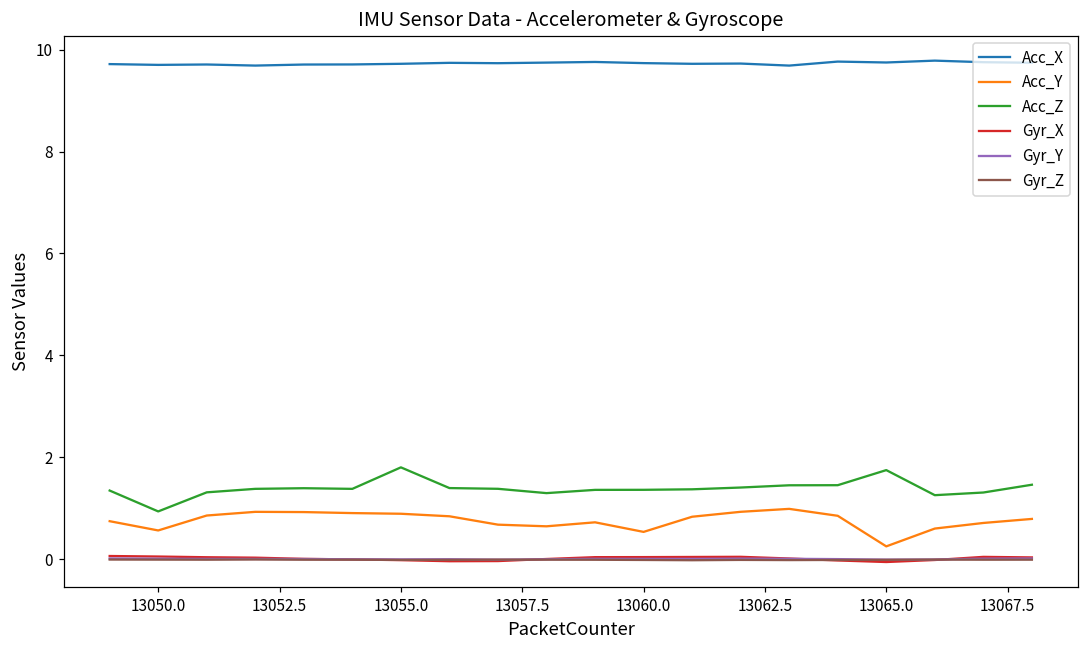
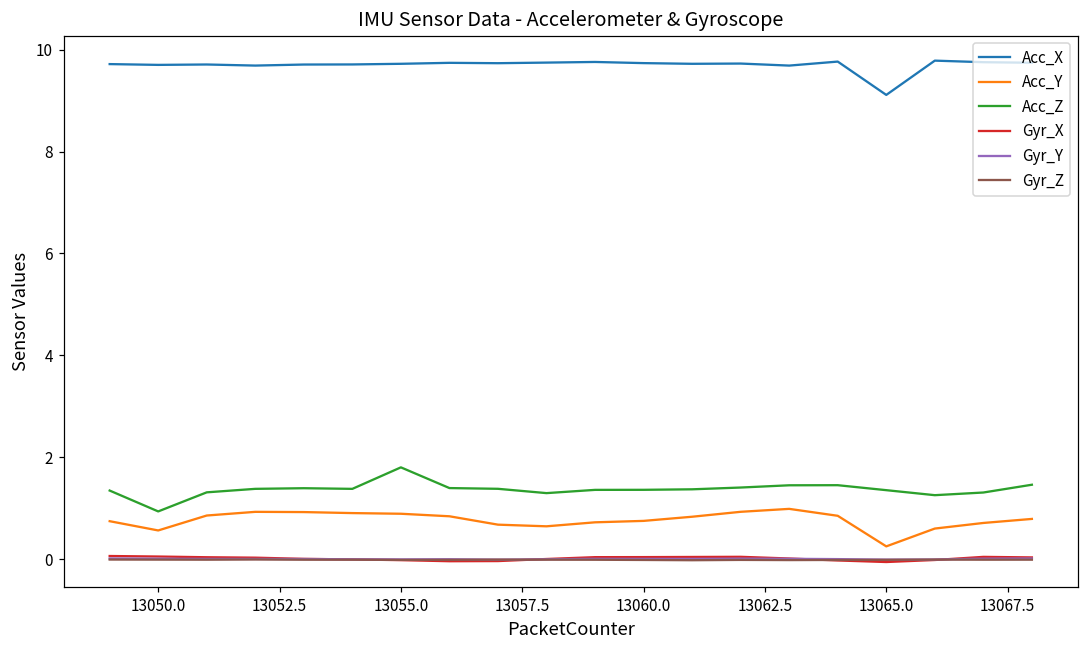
  {
    "Acc_X": {
      "13050.0": 9.7,
      "13055.0": 9.7,
      "13060.0": 9.7,
-     "13065.0": 9.7
+     "13065.0": 9.1
    },
    "Acc_Y": {
      "13050.0": 0.6,
      "13055.0": 0.9,
-     "13060.0": 0.5,
+     "13060.0": 0.8,
      "13065.0": 0.3
    },
    "Acc_Z": {
      "13050.0": 0.9,
      "13055.0": 1.8,
      "13060.0": 1.4,
-     "13065.0": 1.7
+     "13065.0": 1.4
    }
  }
